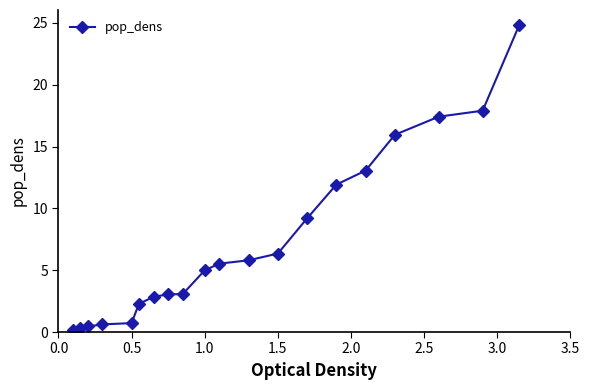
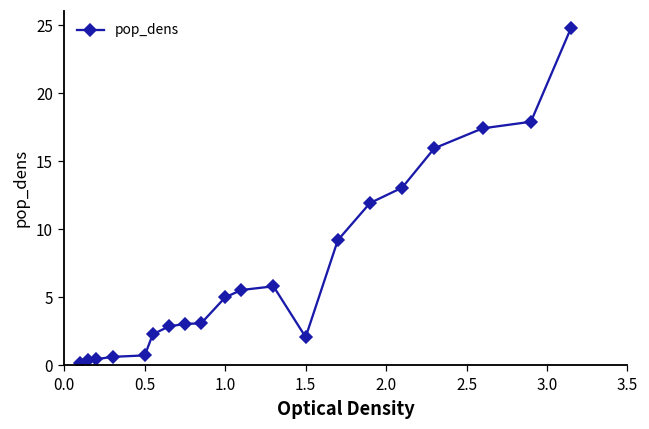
  {
    "0.5": 0.7,
    "1.0": 5.0,
-   "1.5": 6.3
+   "1.5": 2.1
  }
